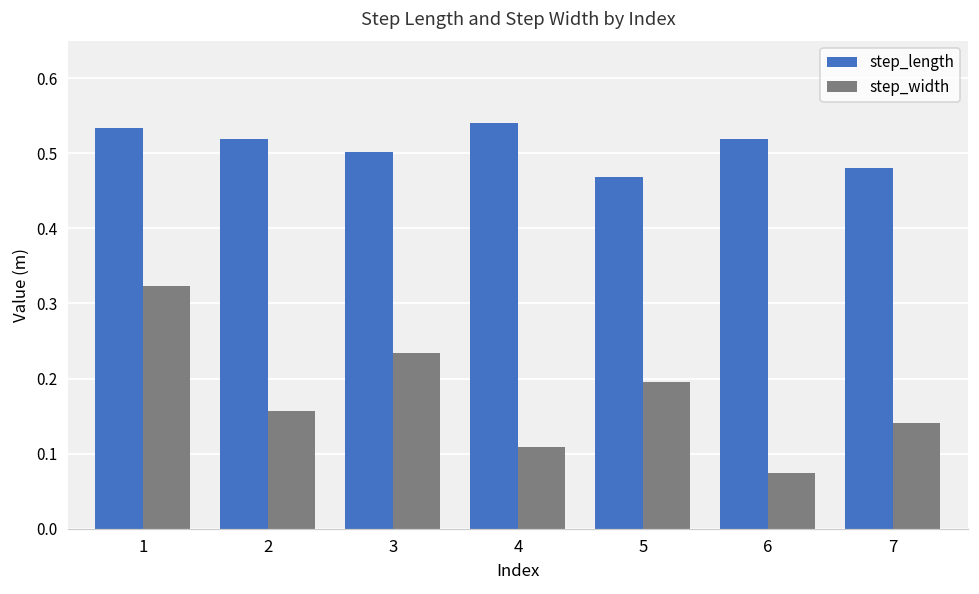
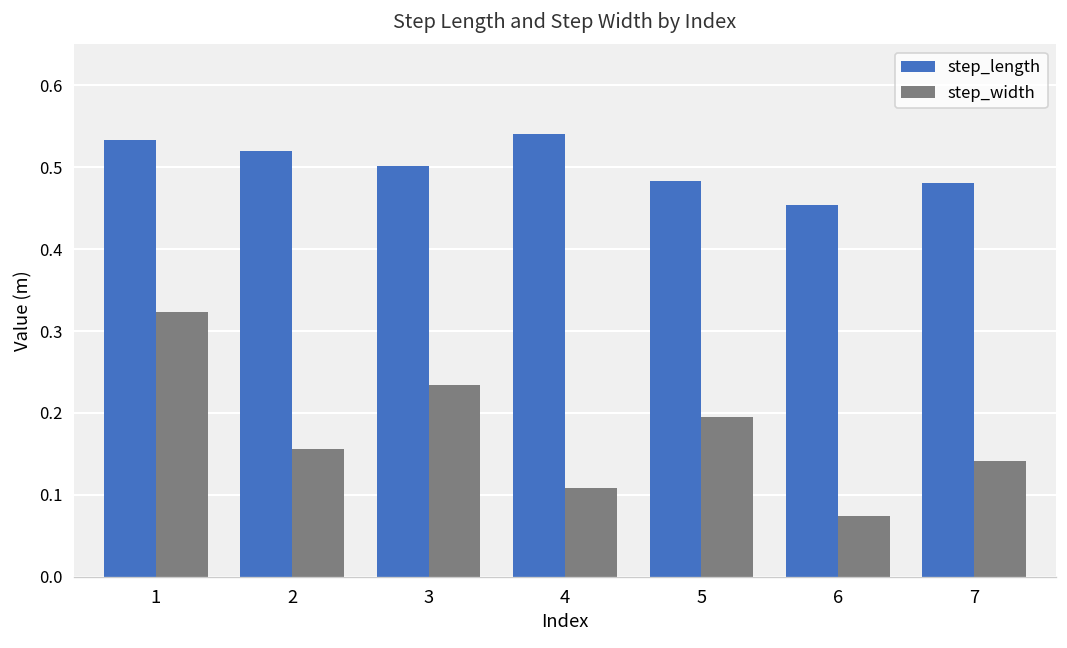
  {
    "step_length": {
      "1": 0.53,
      "2": 0.52,
      "3": 0.50,
      "4": 0.54,
-     "5": 0.47,
-     "6": 0.52,
+     "5": 0.48,
+     "6": 0.45,
      "7": 0.48
    },
    "step_width": {
      "1": 0.32,
      "2": 0.16,
      "3": 0.23,
      "4": 0.11,
      "5": 0.20,
      "6": 0.07,
      "7": 0.14
    }
  }
